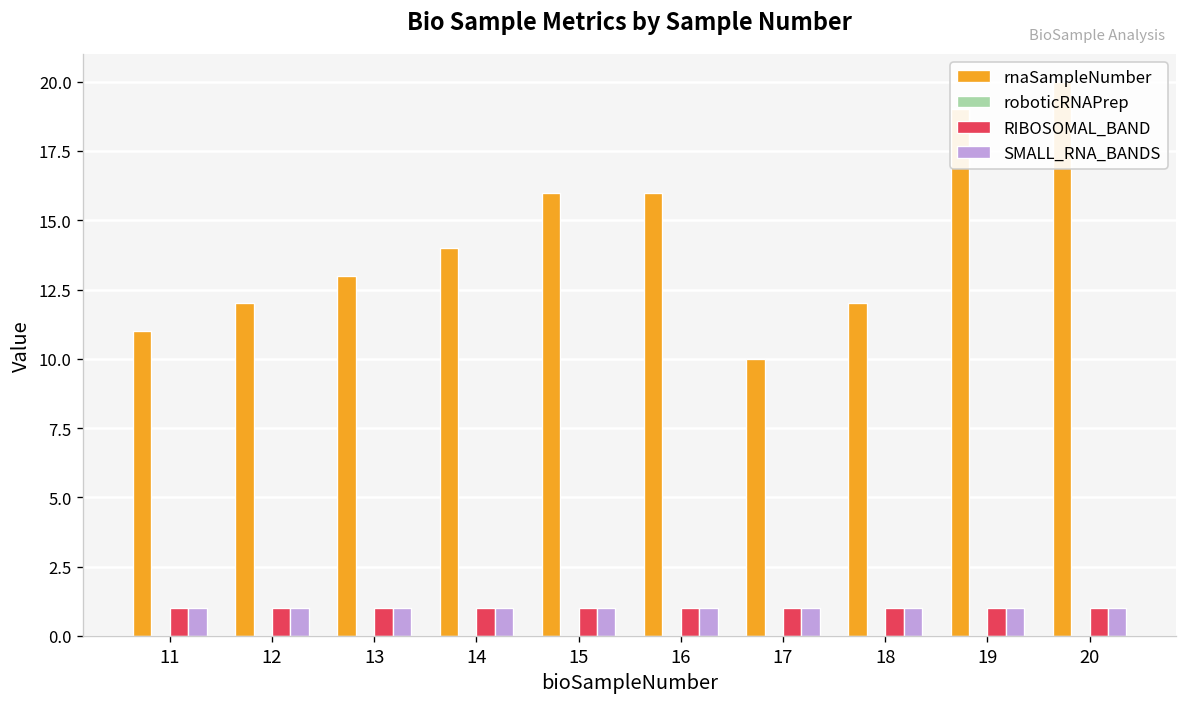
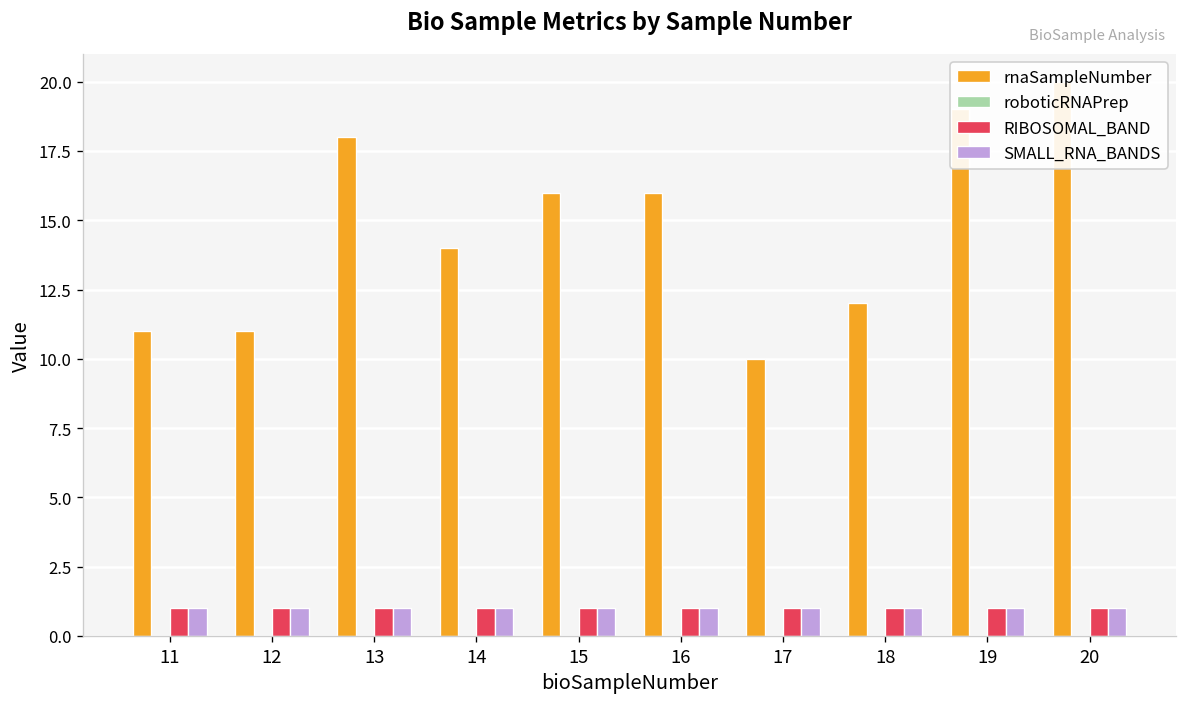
  {
    "rnaSampleNumber": {
      "11": 11,
-     "12": 12,
-     "13": 13,
+     "12": 11,
+     "13": 18,
      "14": 14,
      "15": 16,
      "16": 16,
      "17": 10,
      "18": 12
    },
    "roboticRNAPrep": {
      "11": 0,
      "12": 0,
      "13": 0,
      "14": 0,
      "15": 0,
      "16": 0,
      "17": 0,
      "18": 0,
      "19": 0,
      "20": 0
    },
    "RIBOSOMAL_BAND": {
      "11": 1,
      "12": 1,
      "13": 1,
      "14": 1,
      "15": 1,
      "16": 1,
      "17": 1,
      "18": 1,
      "19": 1,
      "20": 1
    },
    "SMALL_RNA_BANDS": {
      "11": 1,
      "12": 1,
      "13": 1,
      "14": 1,
      "15": 1,
      "16": 1,
      "17": 1,
      "18": 1,
      "19": 1,
      "20": 1
    }
  }
